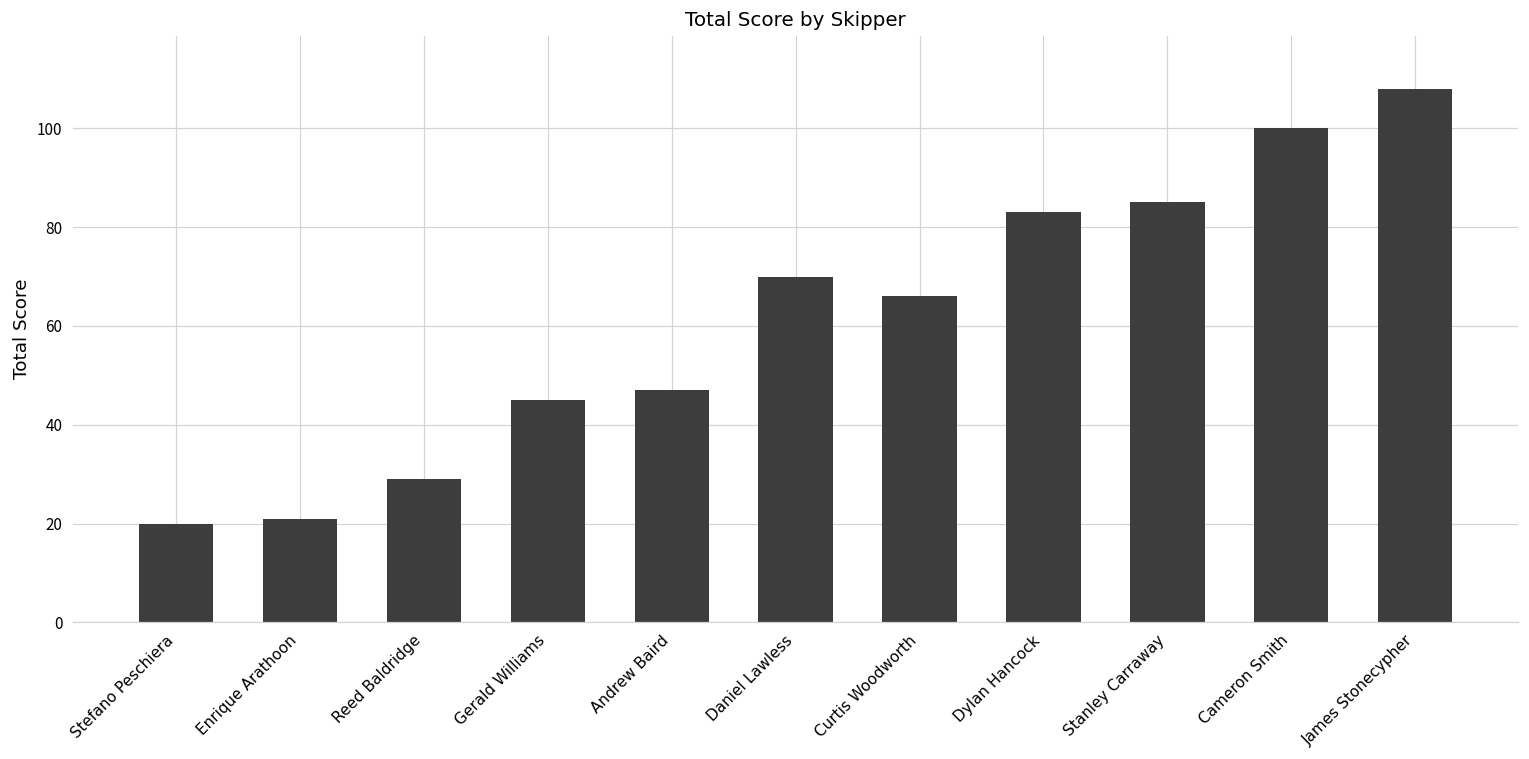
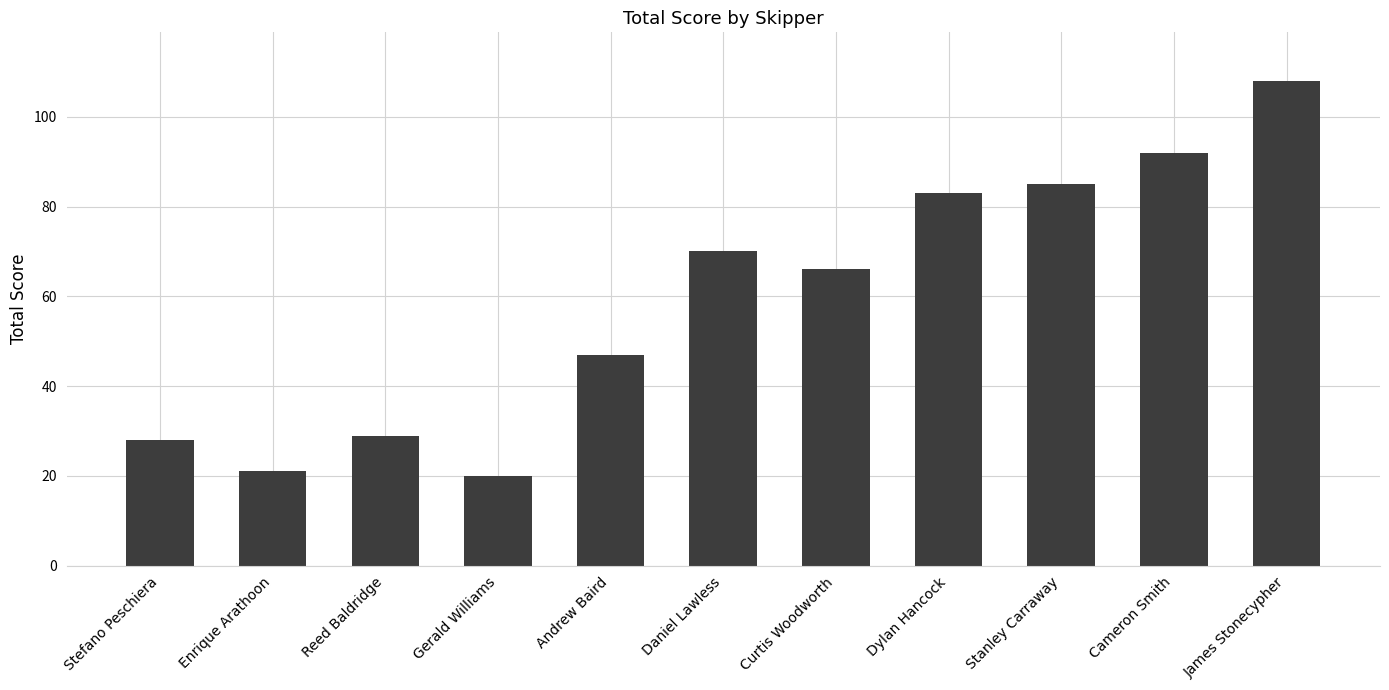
  {
-   "Stefano Peschiera": 20,
+   "Stefano Peschiera": 28,
    "Enrique Arathoon": 21,
    "Reed Baldridge": 29,
-   "Gerald Williams": 45,
+   "Gerald Williams": 20,
    "Andrew Baird": 47,
    "Daniel Lawless": 70,
    "Curtis Woodworth": 66,
    "Dylan Hancock": 83,
    "Stanley Carraway": 85,
-   "Cameron Smith": 100,
+   "Cameron Smith": 92,
    "James Stonecypher": 108
  }
